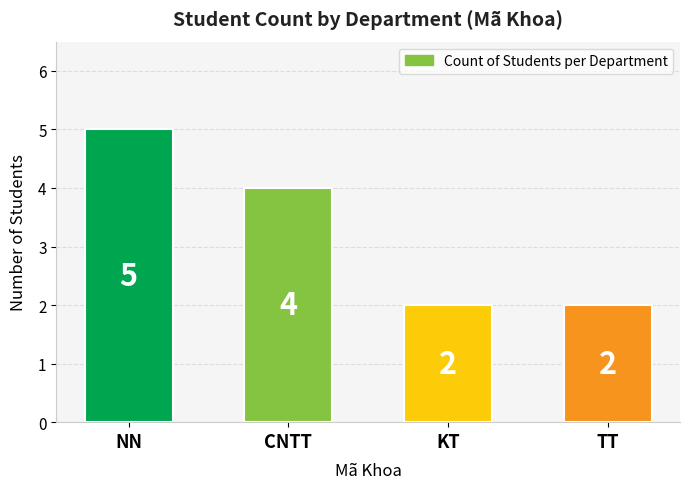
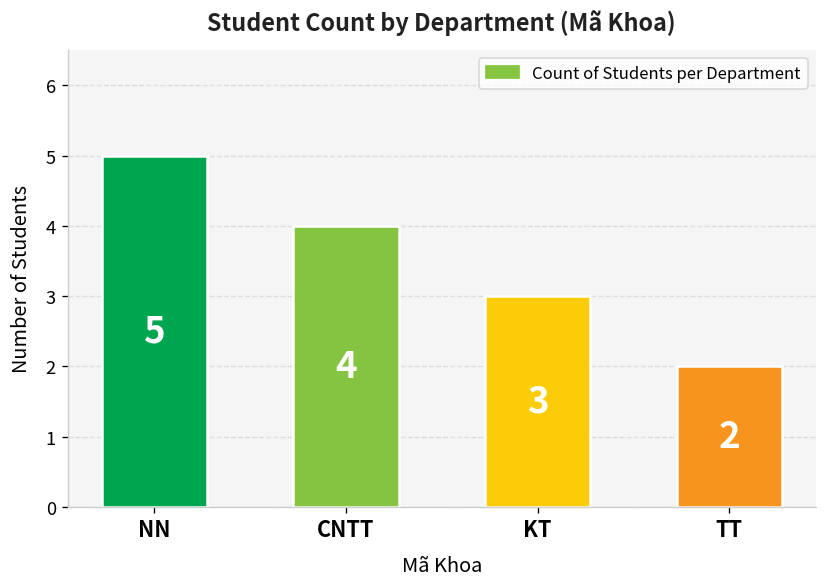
  {
    "NN": 5,
    "CNTT": 4,
-   "KT": 2,
+   "KT": 3,
    "TT": 2
  }
